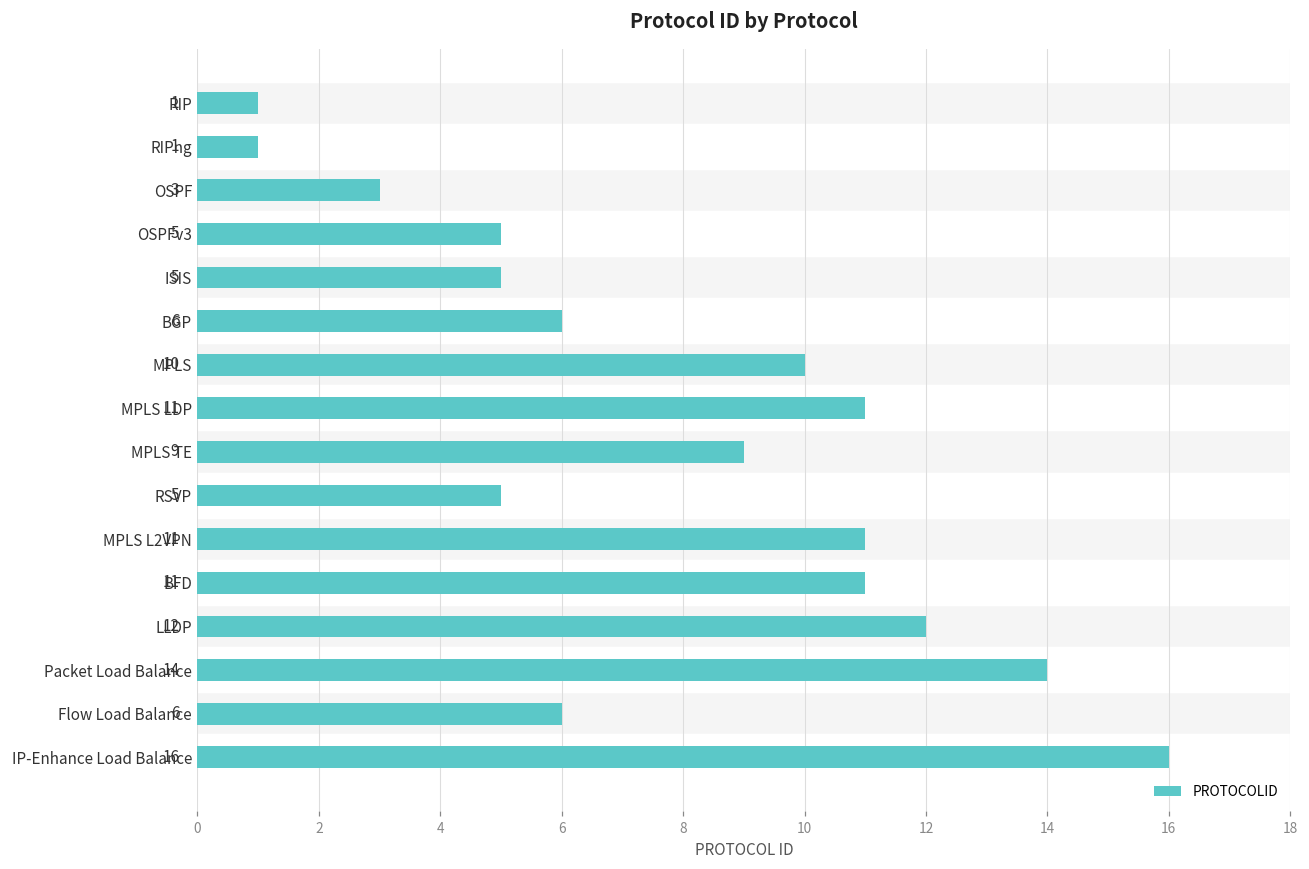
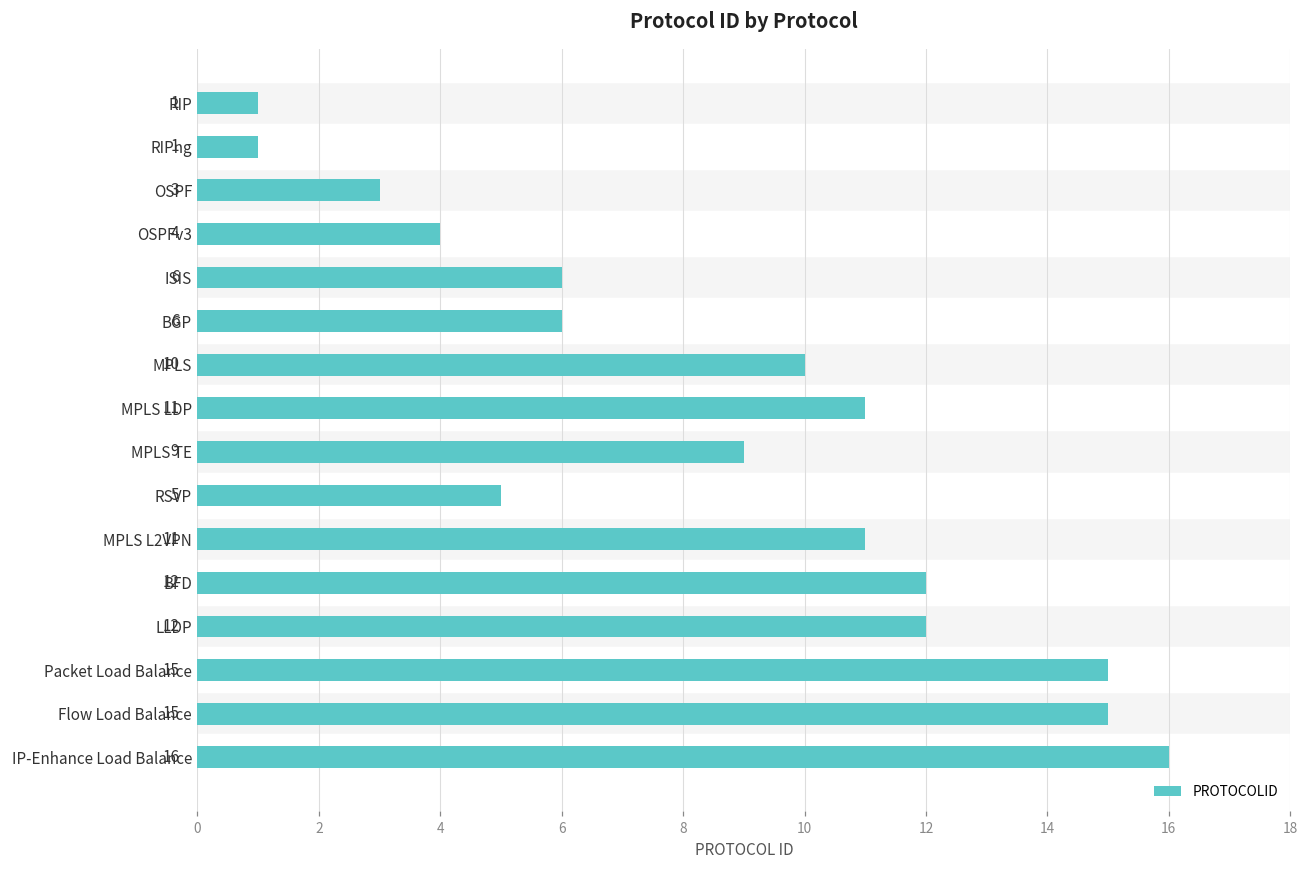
  {
-   "OSPFv3": 5,
-   "ISIS": 5,
-   "BFD": 11,
-   "Packet Load Balance": 14,
-   "Flow Load Balance": 6
+   "OSPFv3": 4,
+   "ISIS": 6,
+   "BFD": 12,
+   "Packet Load Balance": 15,
+   "Flow Load Balance": 15
  }
